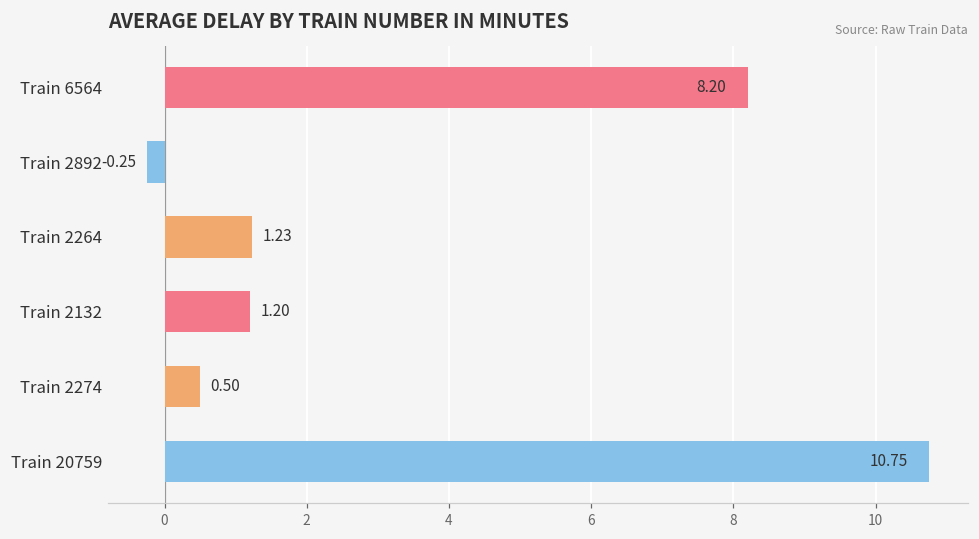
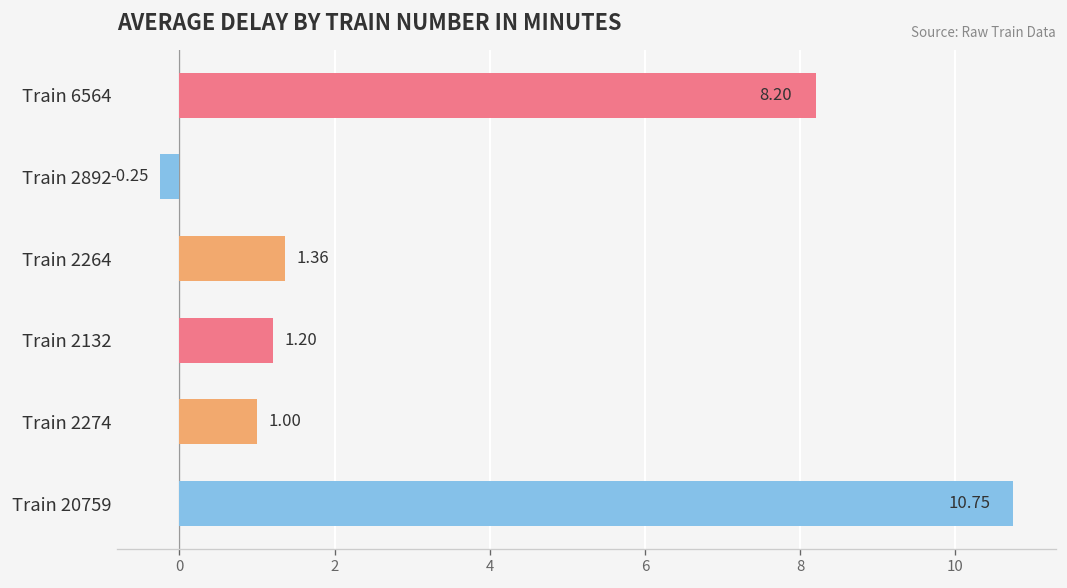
  {
    "Train 6564": 8.20,
    "Train 2892": -0.25,
-   "Train 2264": 1.23,
+   "Train 2264": 1.36,
    "Train 2132": 1.20,
-   "Train 2274": 0.50,
+   "Train 2274": 1.00,
    "Train 20759": 10.75
  }
